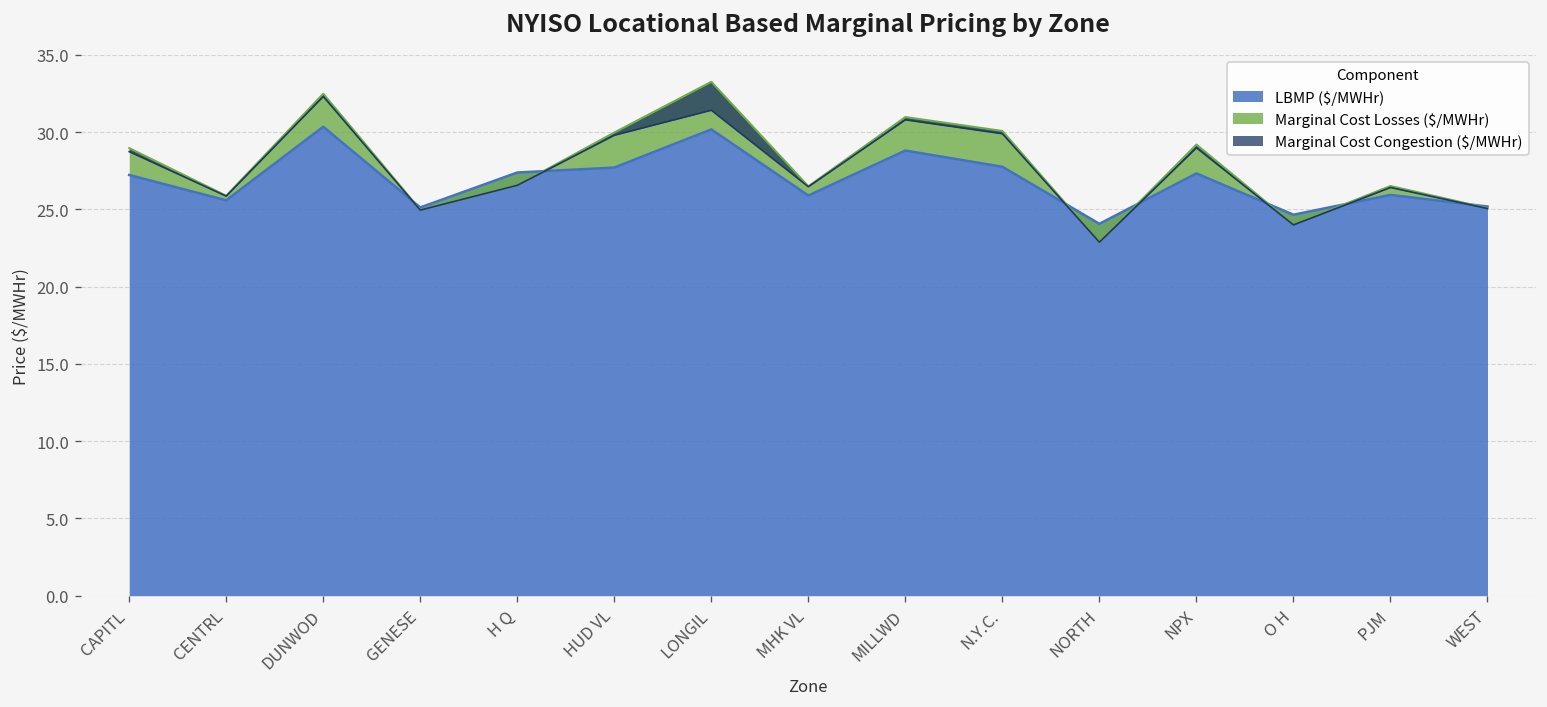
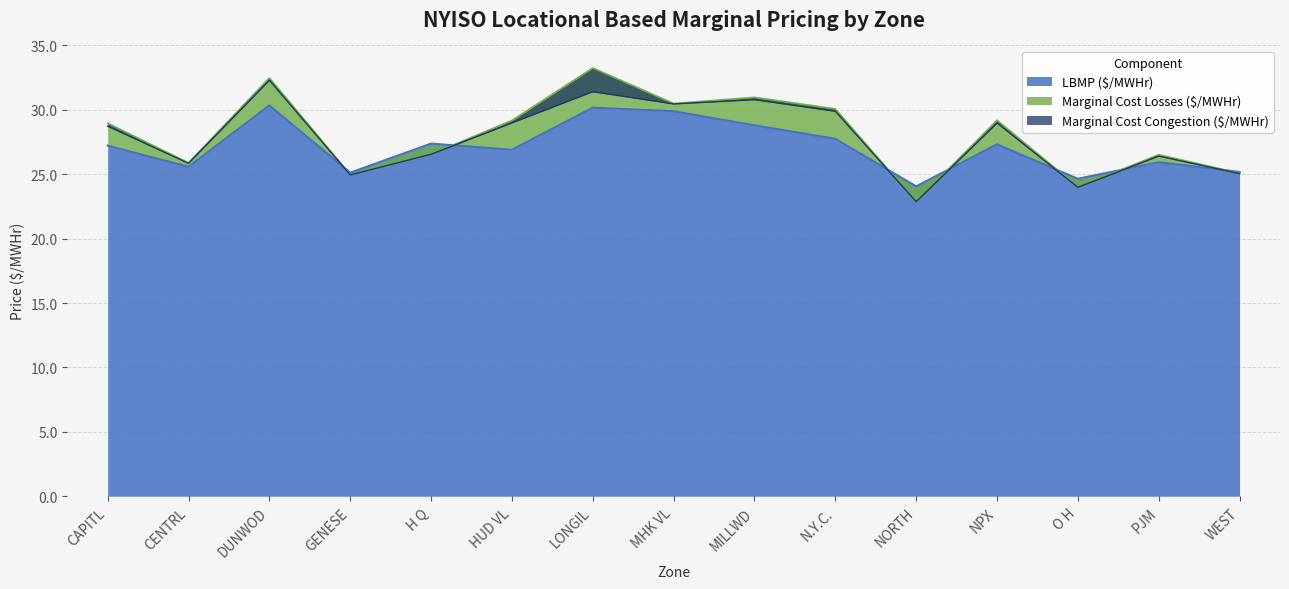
  {
    "LBMP ($/MWHr)": {
      "CAPITL": 27.2,
      "CENTRL": 25.6,
      "DUNWOD": 30.3,
-     "HUD VL": 27.7,
+     "HUD VL": 26.9,
      "LONGIL": 30.2,
-     "MHK VL": 25.9,
+     "MHK VL": 29.9,
      "MILLWD": 28.8,
      "N.Y.C.": 27.8,
      "NPX": 27.3,
      "PJM": 25.9
    }
  }
